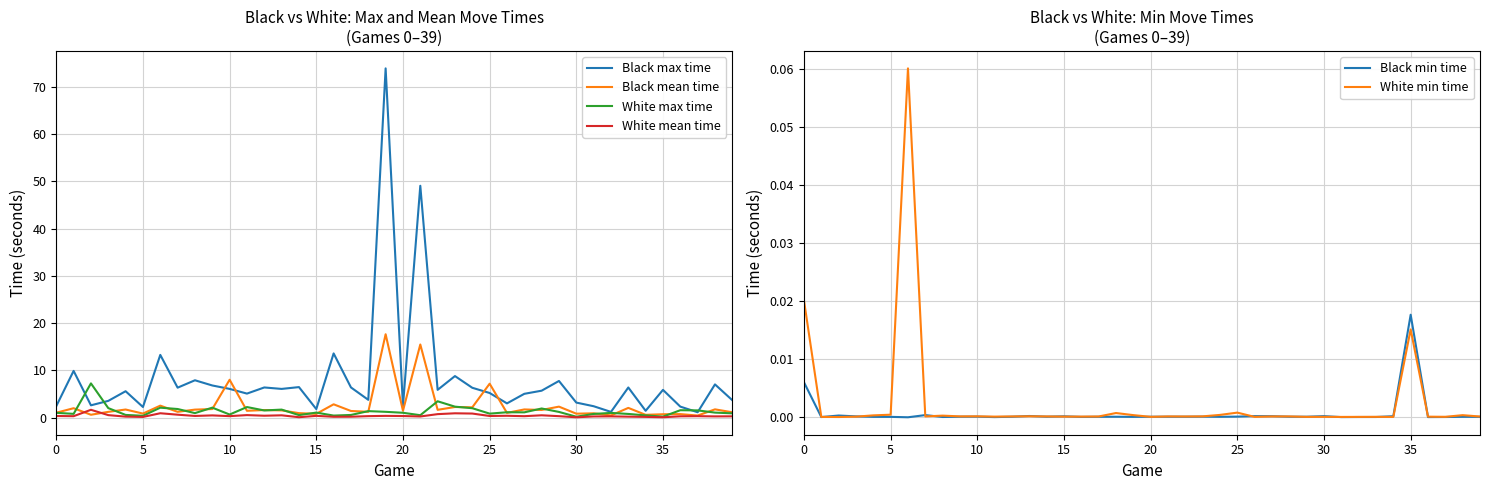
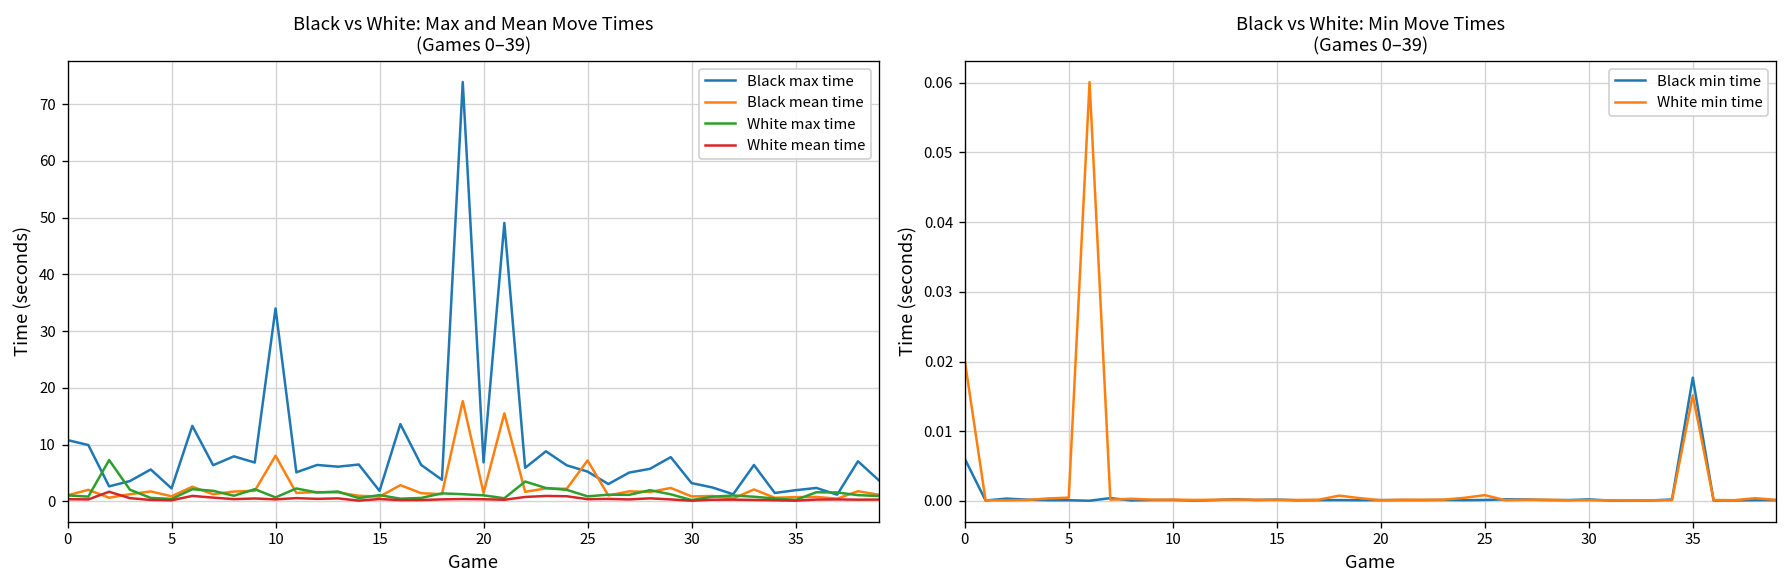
  {
    "Black vs White: Max and Mean Move Times (Games 0–39)": {
      "Black max time": {
-       "0": 2,
+       "0": 11,
        "5": 2,
-       "10": 6,
+       "10": 34,
        "15": 2,
-       "20": 3,
+       "20": 7,
        "25": 5,
        "30": 3,
-       "35": 6
+       "35": 2
      },
      "Black mean time": {
        "10": 8,
        "25": 7,
        "30": 1
      },
      "White mean time": {
        "0": 0,
        "20": 0
      }
    },
    "Black vs White: Min Move Times (Games 0–39)": {
      "Black min time": {
        "0": 0.006,
        "25": 0.000,
        "35": 0.018
      },
      "White min time": {
        "0": 0.020,
        "25": 0.001,
        "35": 0.015
      }
    }
  }
